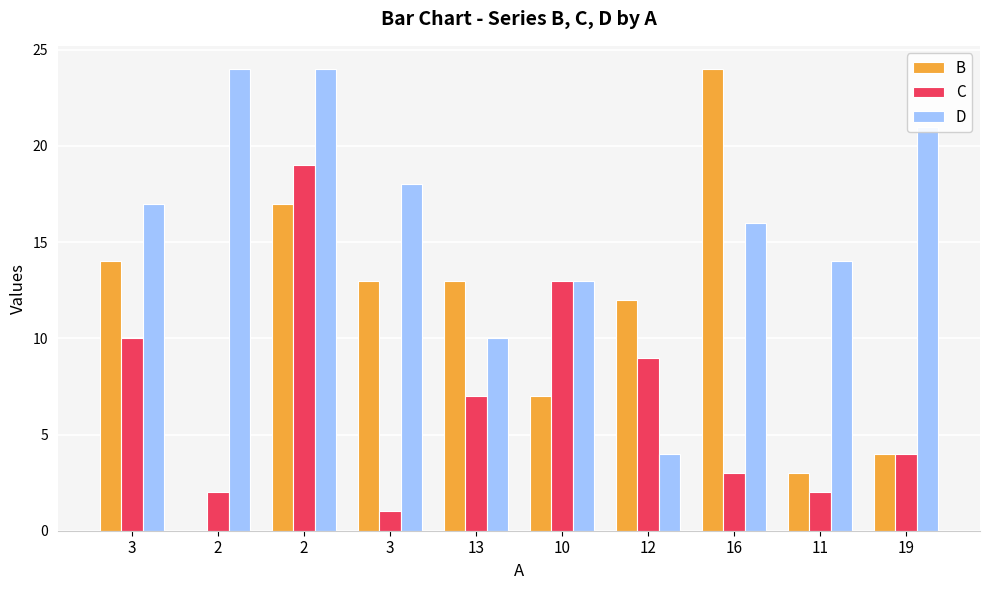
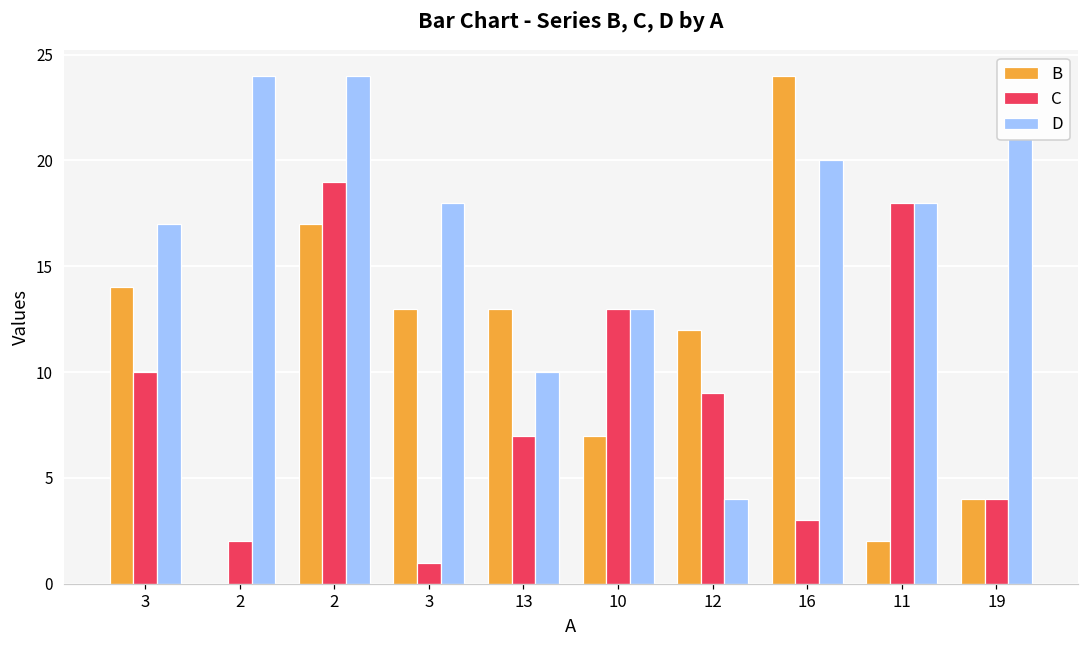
  {
    "B": {
      "13": 13,
      "10": 7,
      "12": 12,
      "16": 24,
-     "11": 3,
+     "11": 2,
      "19": 4
    },
    "C": {
      "13": 7,
      "10": 13,
      "12": 9,
      "16": 3,
-     "11": 2,
+     "11": 18,
      "19": 4
    },
    "D": {
      "13": 10,
      "10": 13,
      "12": 4,
-     "16": 16,
-     "11": 14
+     "16": 20,
+     "11": 18
    }
  }
